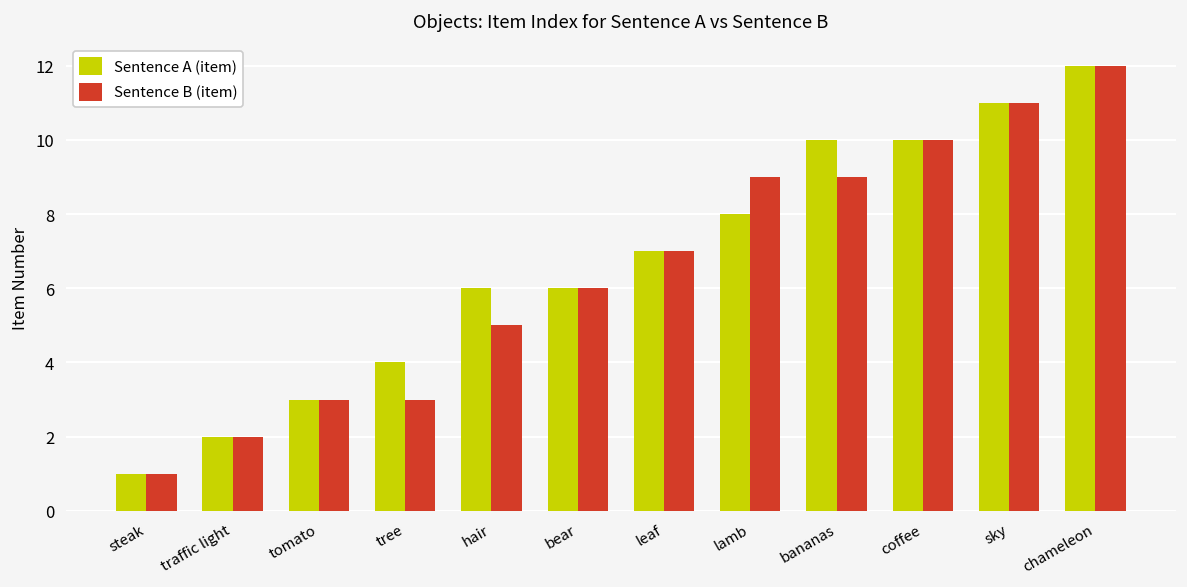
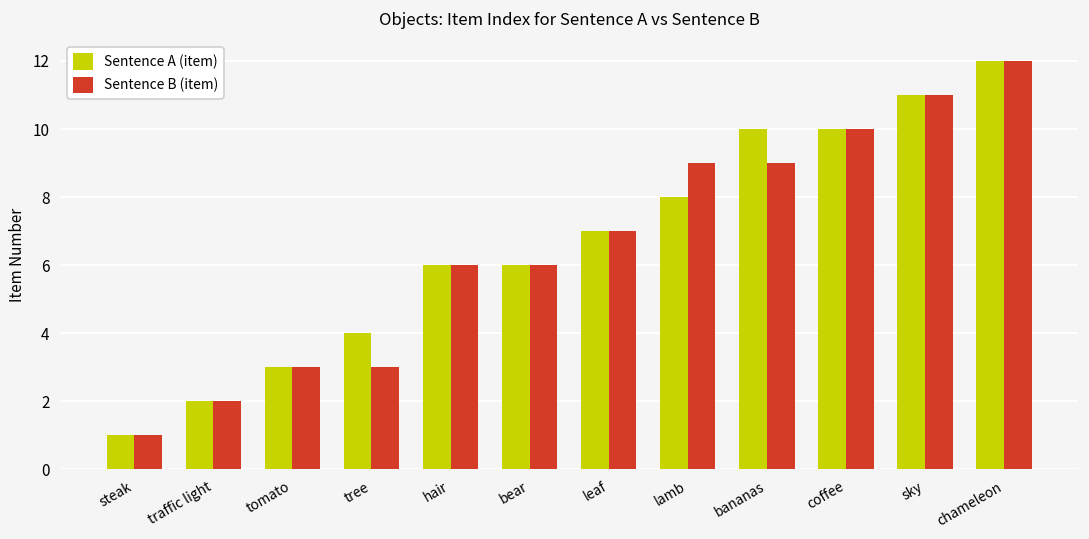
  {
    "Sentence A (item)": {
      "steak": 1,
      "traffic light": 2,
      "tomato": 3,
      "tree": 4,
      "hair": 6,
      "bear": 6,
      "leaf": 7,
      "lamb": 8,
      "bananas": 10,
      "coffee": 10,
      "sky": 11,
      "chameleon": 12
    },
    "Sentence B (item)": {
      "steak": 1,
      "traffic light": 2,
      "tomato": 3,
      "tree": 3,
-     "hair": 5,
+     "hair": 6,
      "bear": 6,
      "leaf": 7,
      "lamb": 9,
      "bananas": 9,
      "coffee": 10,
      "sky": 11,
      "chameleon": 12
    }
  }
